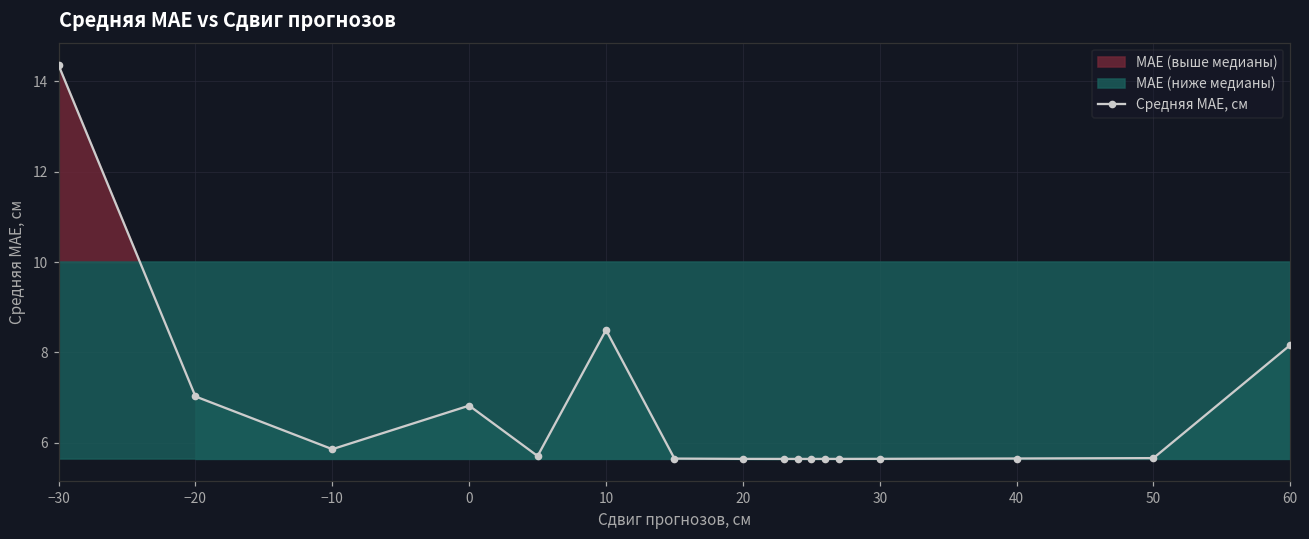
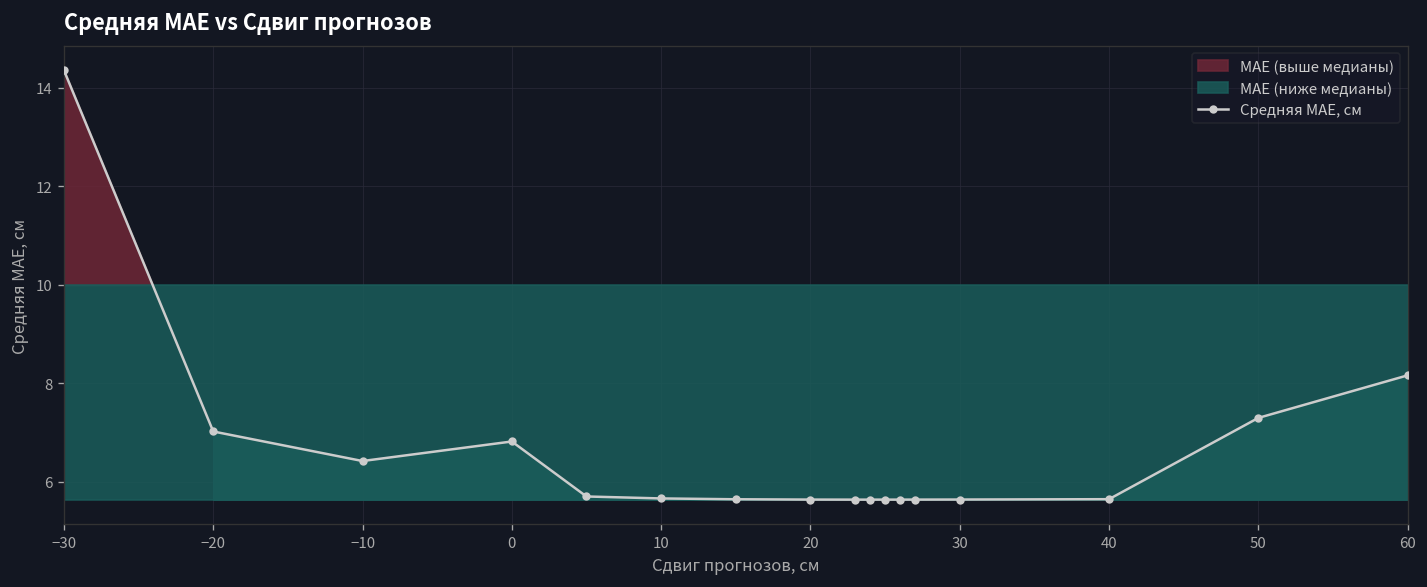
  {
    "Средняя MAE, см": {
      "−30": 14.4,
-     "−10": 5.9,
-     "10": 8.5,
-     "50": 5.7
+     "−10": 6.4,
+     "10": 5.7,
+     "50": 7.3
    }
  }
